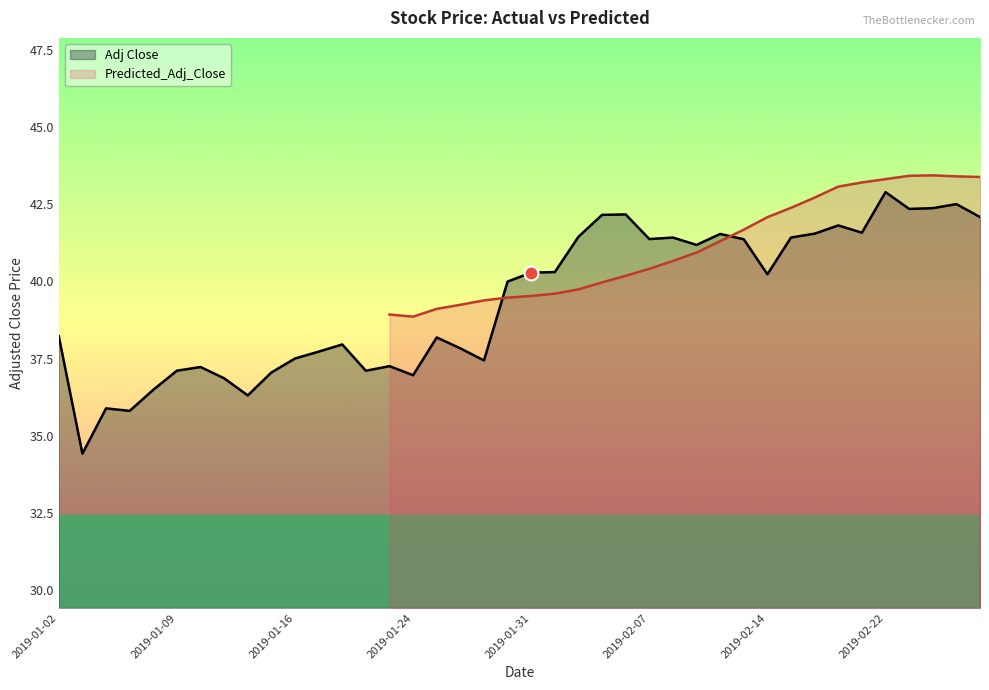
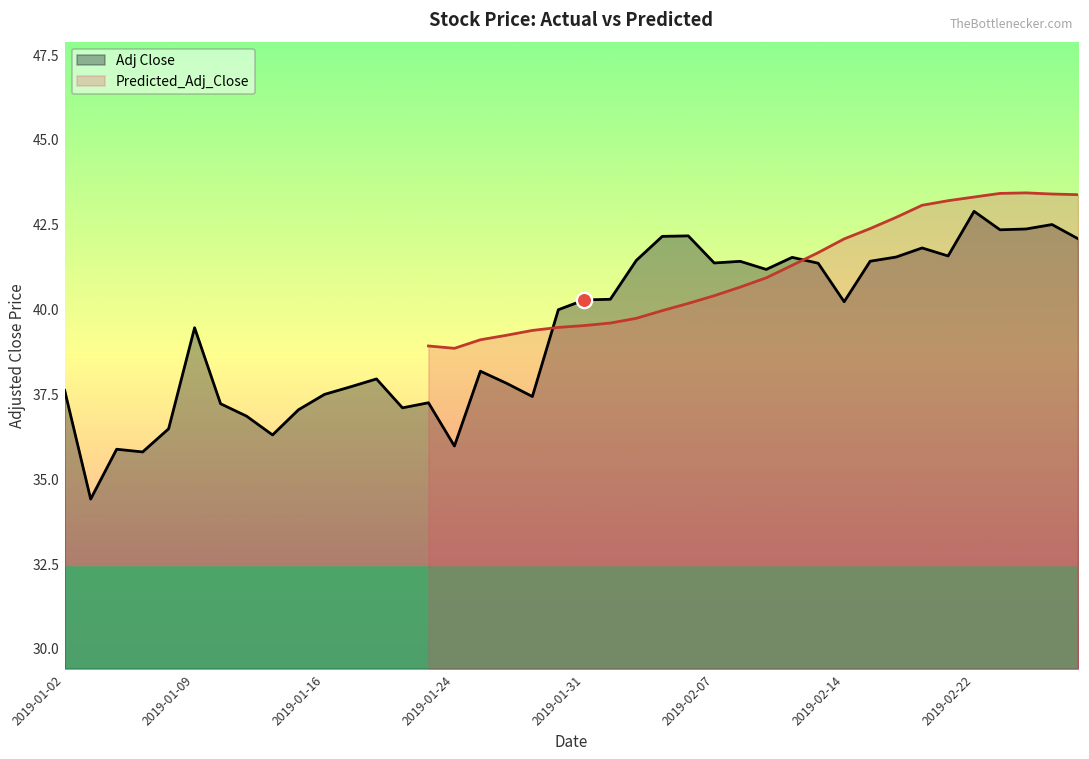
  {
    "Adj Close": {
-     "2019-01-02": 38.2,
-     "2019-01-09": 37.1,
+     "2019-01-02": 37.6,
+     "2019-01-09": 39.5,
      "2019-01-16": 37.5,
-     "2019-01-24": 37.0,
+     "2019-01-24": 36.0,
      "2019-02-07": 41.4,
      "2019-02-14": 40.2,
      "2019-02-22": 42.9
    }
  }
